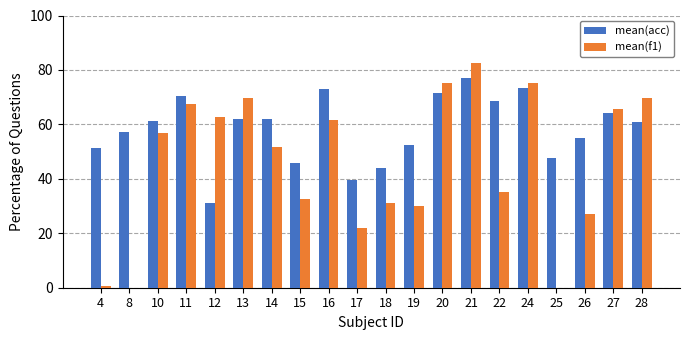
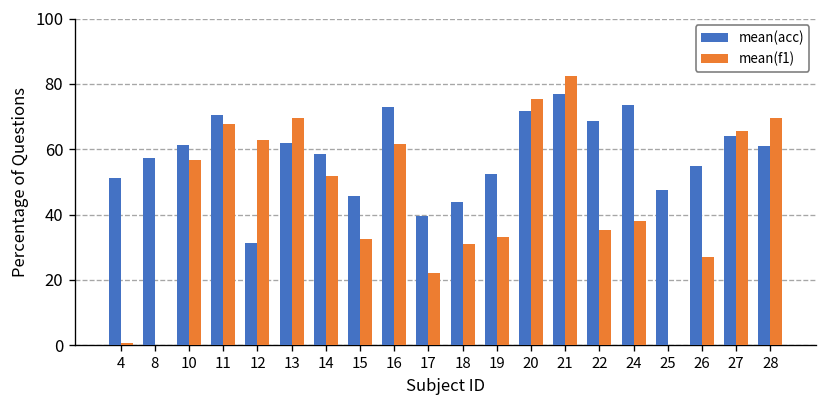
  {
    "mean(acc)": {
      "4": 51,
      "8": 57,
      "10": 61,
      "11": 70,
      "12": 31,
      "13": 62,
-     "14": 62,
+     "14": 59,
      "15": 46,
      "16": 73,
      "17": 40,
      "18": 44,
      "19": 52,
      "20": 72,
      "21": 77,
      "22": 69,
      "24": 74,
      "25": 48,
      "26": 55,
      "27": 64,
      "28": 61
    },
    "mean(f1)": {
      "8": 0,
      "10": 57,
      "11": 68,
      "12": 63,
      "13": 70,
      "14": 52,
      "15": 32,
      "16": 62,
      "17": 22,
      "18": 31,
-     "19": 30,
+     "19": 33,
      "20": 75,
      "21": 82,
      "22": 35,
-     "24": 75,
+     "24": 38,
      "25": 0,
      "26": 27,
      "27": 66,
      "28": 70
    }
  }
